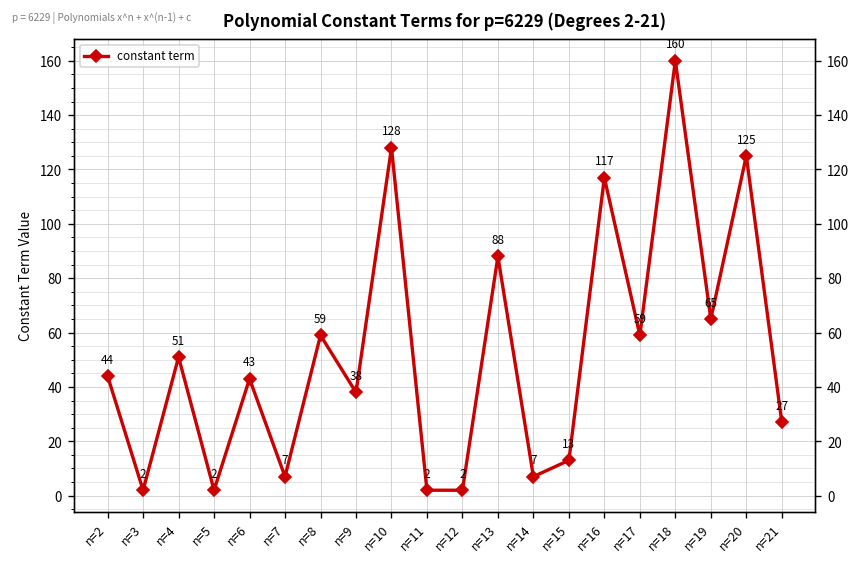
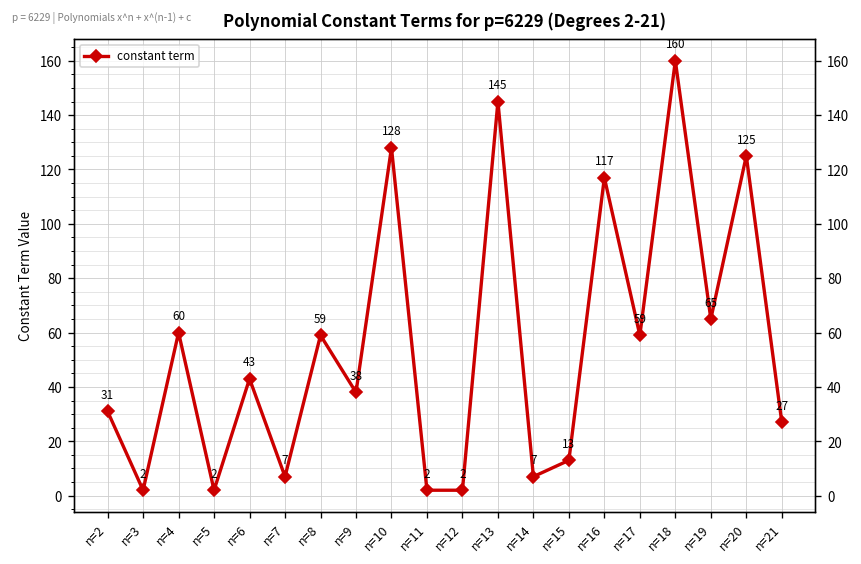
  {
-   "n=2": 44,
+   "n=2": 31,
    "n=3": 2,
-   "n=4": 51,
+   "n=4": 60,
    "n=5": 2,
    "n=6": 43,
    "n=7": 7,
    "n=8": 59,
    "n=9": 38,
    "n=10": 128,
    "n=11": 2,
    "n=12": 2,
-   "n=13": 88,
+   "n=13": 145,
    "n=14": 7,
    "n=15": 13,
    "n=16": 117,
    "n=17": 59,
    "n=18": 160,
    "n=19": 65,
    "n=20": 125,
    "n=21": 27
  }
